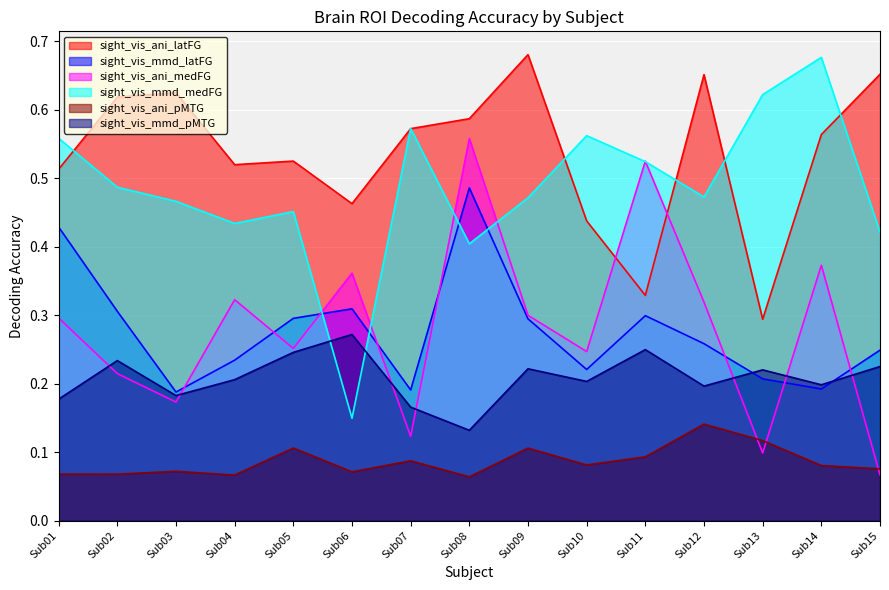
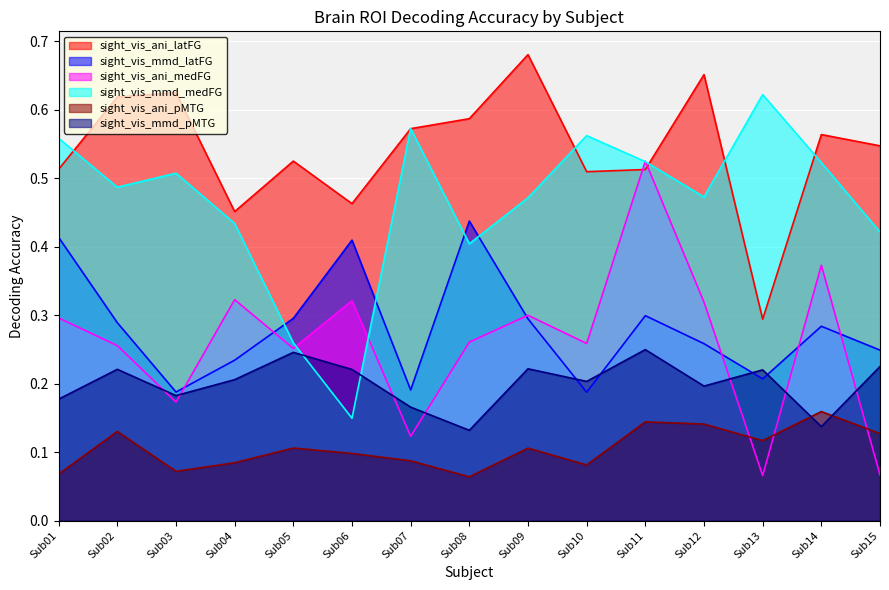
  {
    "sight_vis_ani_latFG": {
      "Sub01": 0.51,
-     "Sub04": 0.52,
+     "Sub04": 0.45,
      "Sub05": 0.53,
      "Sub06": 0.46,
      "Sub08": 0.59,
      "Sub09": 0.68,
-     "Sub10": 0.44,
-     "Sub11": 0.33,
+     "Sub10": 0.51,
+     "Sub11": 0.51,
      "Sub12": 0.65,
      "Sub13": 0.29,
      "Sub14": 0.56,
-     "Sub15": 0.65
+     "Sub15": 0.55
    },
    "sight_vis_mmd_latFG": {
-     "Sub01": 0.43,
-     "Sub02": 0.31,
+     "Sub01": 0.41,
+     "Sub02": 0.29,
      "Sub03": 0.19,
      "Sub04": 0.23,
      "Sub05": 0.30,
-     "Sub06": 0.31,
+     "Sub06": 0.41,
      "Sub07": 0.19,
-     "Sub08": 0.49,
+     "Sub08": 0.44,
      "Sub09": 0.29,
-     "Sub10": 0.22,
+     "Sub10": 0.19,
      "Sub11": 0.30,
      "Sub12": 0.26,
      "Sub13": 0.21,
-     "Sub14": 0.19,
+     "Sub14": 0.28,
      "Sub15": 0.25
    },
    "sight_vis_ani_medFG": {
      "Sub01": 0.30,
-     "Sub02": 0.21,
+     "Sub02": 0.26,
      "Sub03": 0.17,
      "Sub04": 0.32,
      "Sub05": 0.25,
-     "Sub06": 0.36,
+     "Sub06": 0.32,
      "Sub07": 0.12,
-     "Sub08": 0.56,
+     "Sub08": 0.26,
      "Sub09": 0.30,
-     "Sub10": 0.25,
+     "Sub10": 0.26,
      "Sub12": 0.32,
-     "Sub13": 0.10,
+     "Sub13": 0.07,
      "Sub14": 0.37,
      "Sub15": 0.07
    },
    "sight_vis_mmd_medFG": {
      "Sub01": 0.56,
      "Sub02": 0.49,
-     "Sub03": 0.47,
+     "Sub03": 0.51,
      "Sub04": 0.43,
-     "Sub05": 0.45,
+     "Sub05": 0.26,
      "Sub06": 0.15,
      "Sub08": 0.40,
      "Sub09": 0.47,
      "Sub10": 0.56,
      "Sub12": 0.47,
      "Sub13": 0.62,
-     "Sub14": 0.68,
+     "Sub14": 0.52,
      "Sub15": 0.42
    },
    "sight_vis_ani_pMTG": {
      "Sub01": 0.07,
-     "Sub02": 0.07,
+     "Sub02": 0.13,
      "Sub03": 0.07,
-     "Sub04": 0.07,
+     "Sub04": 0.08,
      "Sub05": 0.11,
-     "Sub06": 0.07,
+     "Sub06": 0.10,
      "Sub07": 0.09,
      "Sub08": 0.06,
      "Sub09": 0.11,
      "Sub10": 0.08,
-     "Sub11": 0.09,
+     "Sub11": 0.14,
      "Sub12": 0.14,
      "Sub13": 0.12,
-     "Sub14": 0.08,
-     "Sub15": 0.08
+     "Sub14": 0.16,
+     "Sub15": 0.13
    },
    "sight_vis_mmd_pMTG": {
      "Sub01": 0.18,
-     "Sub02": 0.23,
+     "Sub02": 0.22,
      "Sub03": 0.18,
      "Sub04": 0.21,
      "Sub05": 0.25,
-     "Sub06": 0.27,
+     "Sub06": 0.22,
      "Sub07": 0.17,
      "Sub08": 0.13,
      "Sub09": 0.22,
      "Sub10": 0.20,
      "Sub11": 0.25,
      "Sub12": 0.20,
      "Sub13": 0.22,
-     "Sub14": 0.20,
+     "Sub14": 0.14,
      "Sub15": 0.23
    }
  }
